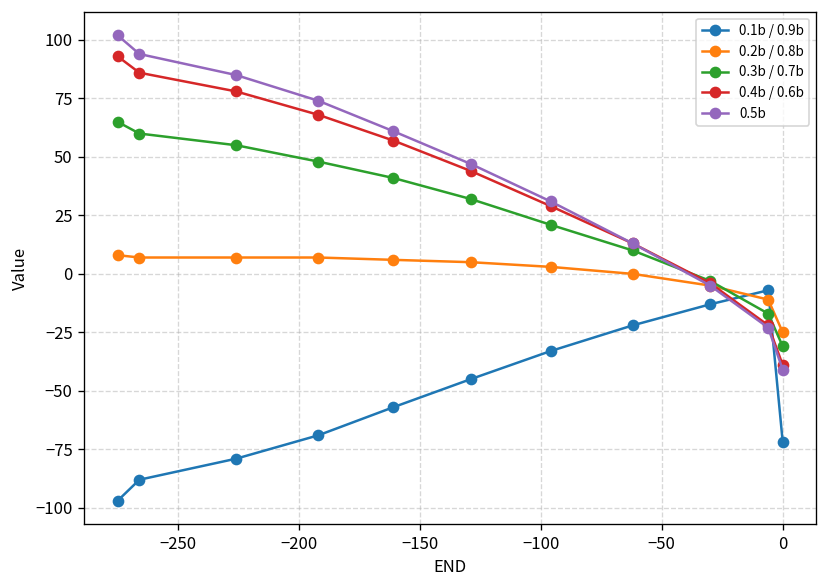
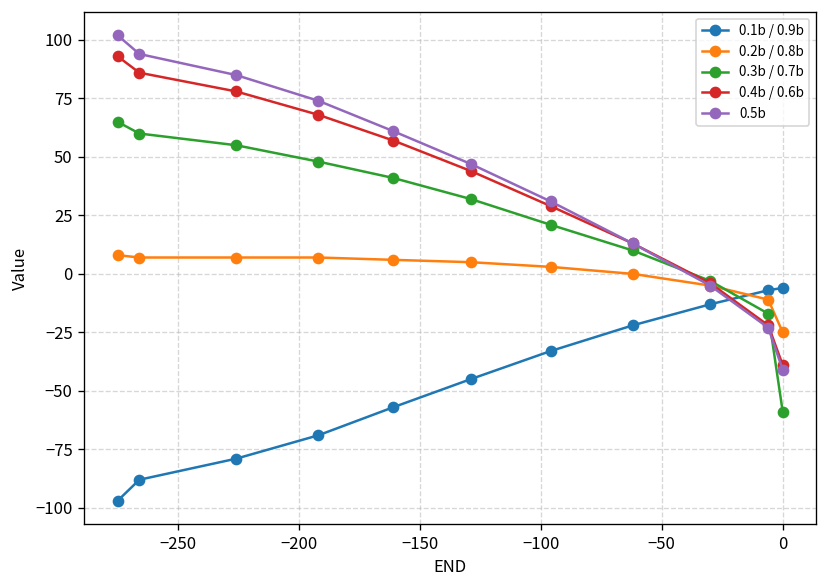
  {
    "0.1b / 0.9b": {
-     "0": -72
+     "0": -6
    },
    "0.2b / 0.8b": {
      "0": -25
    },
    "0.3b / 0.7b": {
-     "0": -31
+     "0": -59
    },
    "0.4b / 0.6b": {
      "0": -39
    },
    "0.5b": {
      "0": -41
    }
  }
